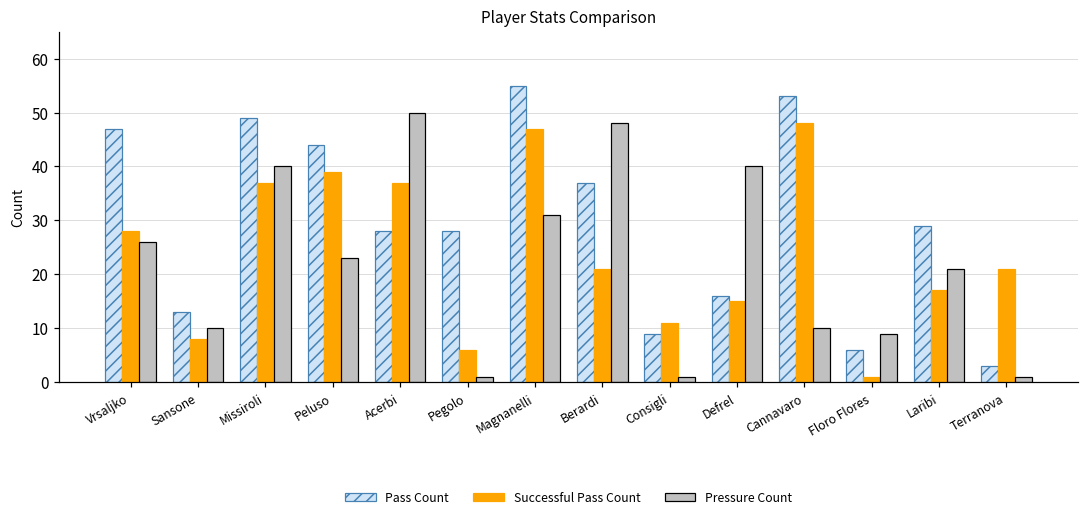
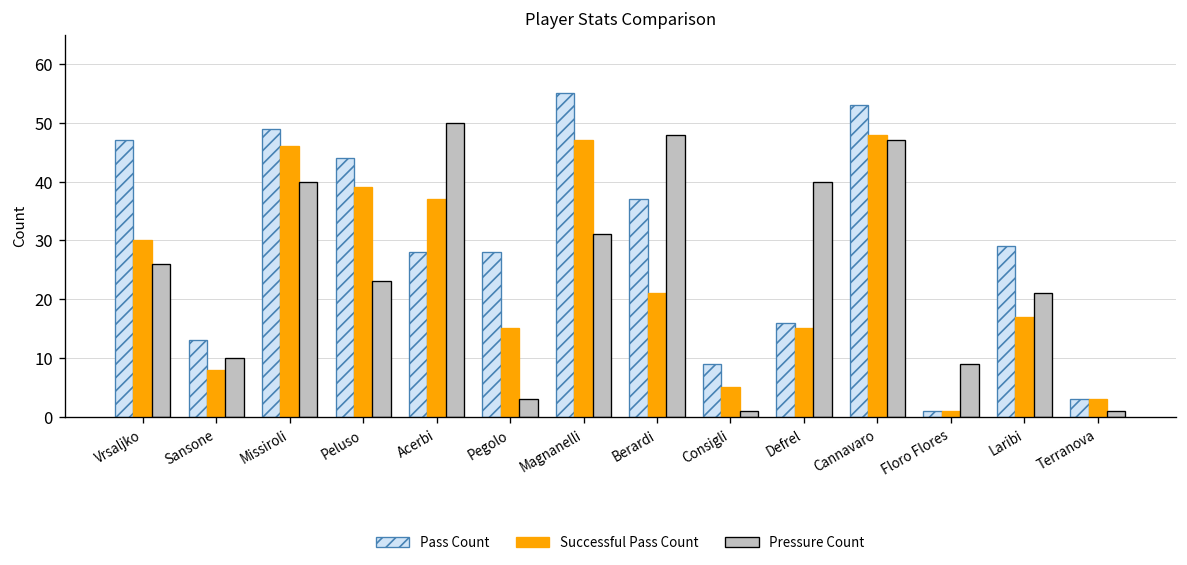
  {
    "Pass Count": {
      "Vrsaljko": 47,
      "Sansone": 13,
      "Missiroli": 49,
      "Peluso": 44,
      "Acerbi": 28,
      "Pegolo": 28,
      "Magnanelli": 55,
      "Berardi": 37,
      "Consigli": 9,
      "Defrel": 16,
      "Cannavaro": 53,
-     "Floro Flores": 6,
+     "Floro Flores": 1,
      "Laribi": 29,
      "Terranova": 3
    },
    "Successful Pass Count": {
-     "Vrsaljko": 28,
+     "Vrsaljko": 30,
      "Sansone": 8,
-     "Missiroli": 37,
+     "Missiroli": 46,
      "Peluso": 39,
      "Acerbi": 37,
-     "Pegolo": 6,
+     "Pegolo": 15,
      "Magnanelli": 47,
      "Berardi": 21,
-     "Consigli": 11,
+     "Consigli": 5,
      "Defrel": 15,
      "Cannavaro": 48,
      "Floro Flores": 1,
      "Laribi": 17,
-     "Terranova": 21
+     "Terranova": 3
    },
    "Pressure Count": {
      "Vrsaljko": 26,
      "Sansone": 10,
      "Missiroli": 40,
      "Peluso": 23,
      "Acerbi": 50,
-     "Pegolo": 1,
+     "Pegolo": 3,
      "Magnanelli": 31,
      "Berardi": 48,
      "Consigli": 1,
      "Defrel": 40,
-     "Cannavaro": 10,
+     "Cannavaro": 47,
      "Floro Flores": 9,
      "Laribi": 21,
      "Terranova": 1
    }
  }
